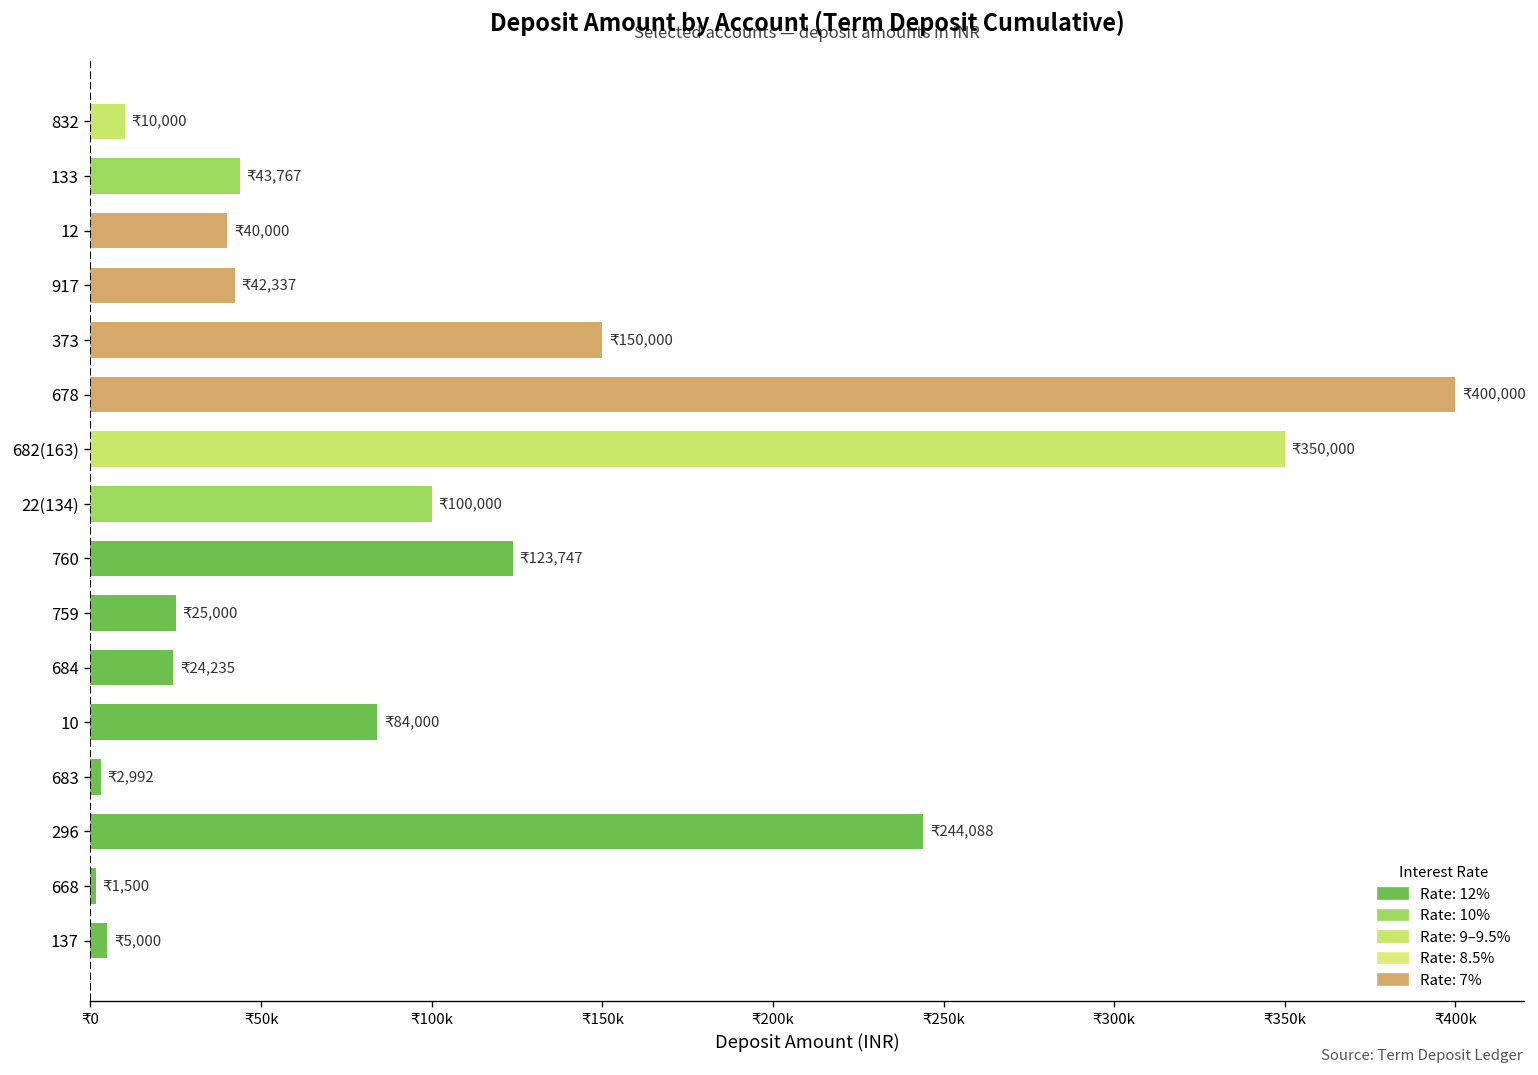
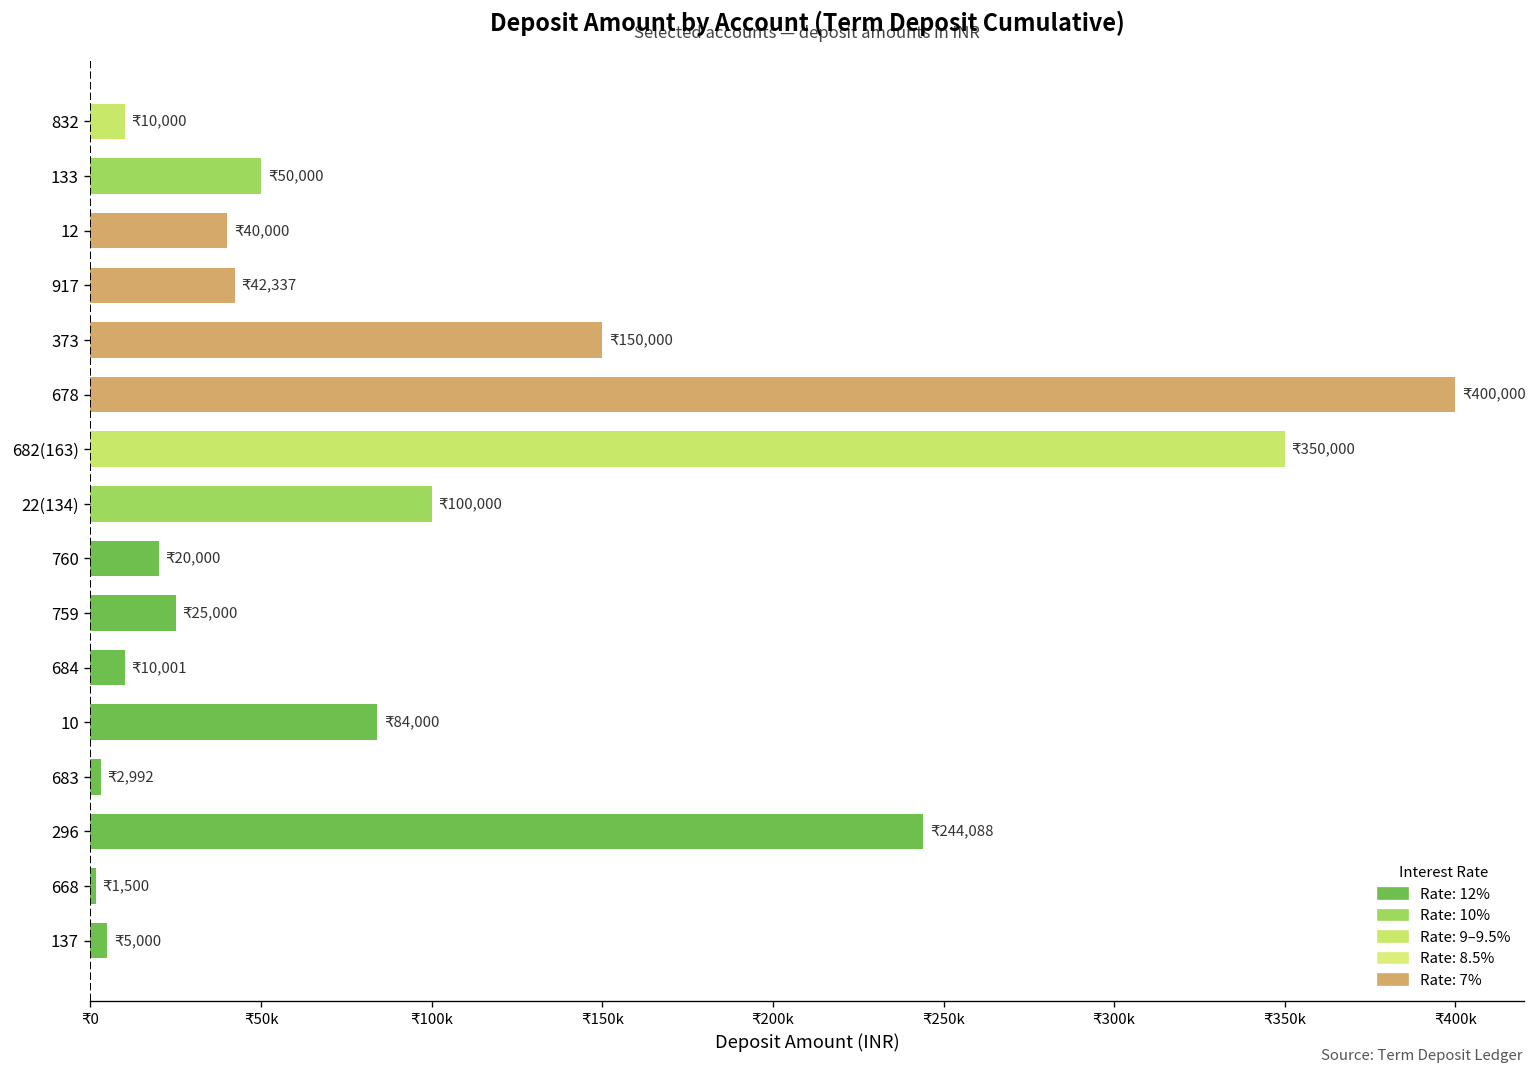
  {
    "832": "10,000",
-   "133": "43,767",
+   "133": "50,000",
    "12": "40,000",
    "917": "42,337",
    "373": "150,000",
    "678": "400,000",
    "682(163)": "350,000",
    "22(134)": "100,000",
-   "760": "123,747",
+   "760": "20,000",
    "759": "25,000",
-   "684": "24,235",
+   "684": "10,001",
    "10": "84,000",
    "683": "2,992",
    "296": "244,088",
    "668": "1,500",
    "137": "5,000"
  }
